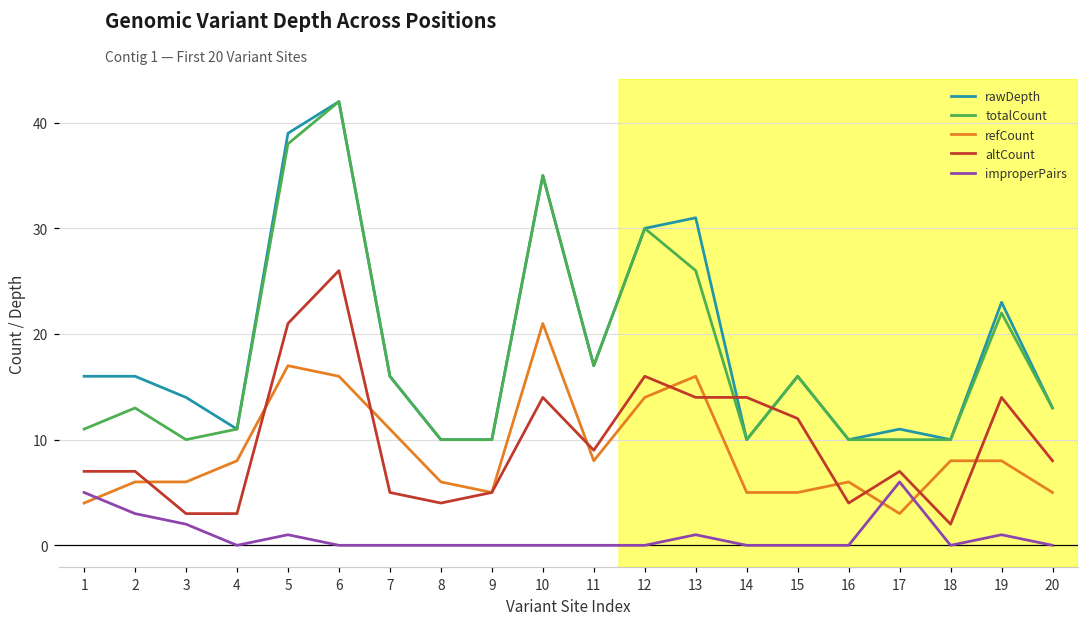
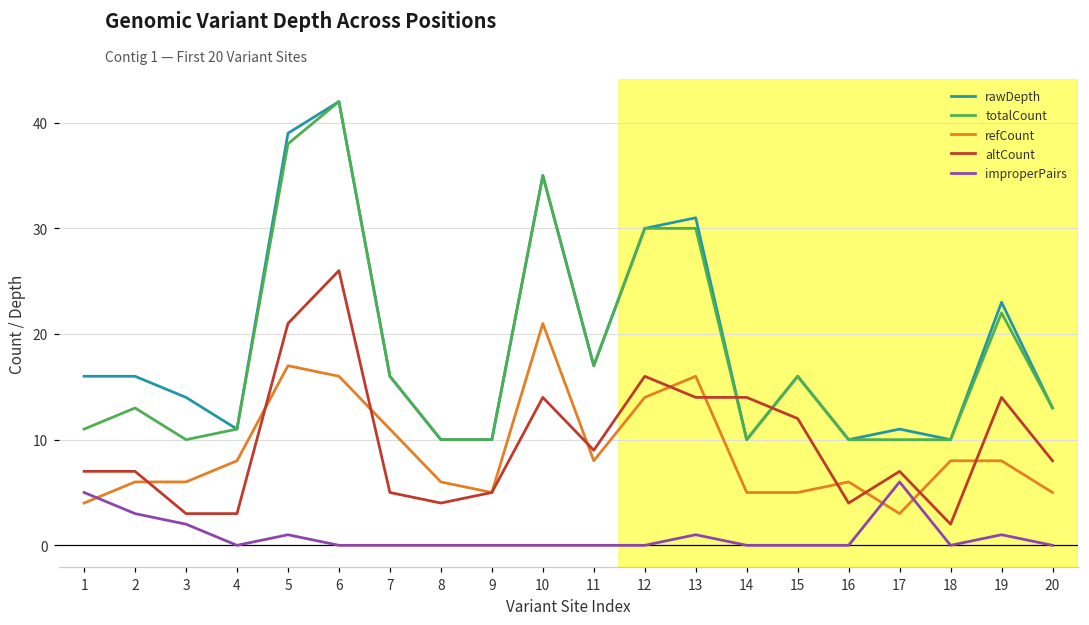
  {
    "rawDepth": {
      "1": 16,
      "2": 16,
      "3": 14,
      "5": 39,
      "13": 31,
      "17": 11,
      "19": 23
    },
    "totalCount": {
      "1": 11,
      "2": 13,
      "3": 10,
      "5": 38,
-     "13": 26,
+     "13": 30,
      "17": 10,
      "19": 22
    },
    "refCount": {
      "1": 4,
      "2": 6,
      "3": 6,
      "4": 8,
      "5": 17,
      "6": 16,
      "7": 11,
      "8": 6,
      "10": 21,
      "11": 8,
      "12": 14,
      "13": 16,
      "14": 5,
      "15": 5,
      "16": 6,
      "17": 3,
      "18": 8,
      "19": 8,
      "20": 5
    },
    "altCount": {
      "1": 7,
      "2": 7,
      "3": 3,
      "4": 3,
      "5": 21,
      "6": 26,
      "7": 5,
      "8": 4,
      "10": 14,
      "11": 9,
      "12": 16,
      "13": 14,
      "14": 14,
      "15": 12,
      "16": 4,
      "17": 7,
      "18": 2,
      "19": 14,
      "20": 8
    },
    "improperPairs": {
      "1": 5,
      "2": 3,
      "3": 2,
      "4": 0,
      "5": 1,
      "6": 0,
      "7": 0,
      "8": 0,
      "9": 0,
      "10": 0,
      "11": 0,
      "12": 0,
      "13": 1,
      "14": 0,
      "15": 0,
      "16": 0,
      "17": 6,
      "18": 0,
      "19": 1,
      "20": 0
    }
  }
